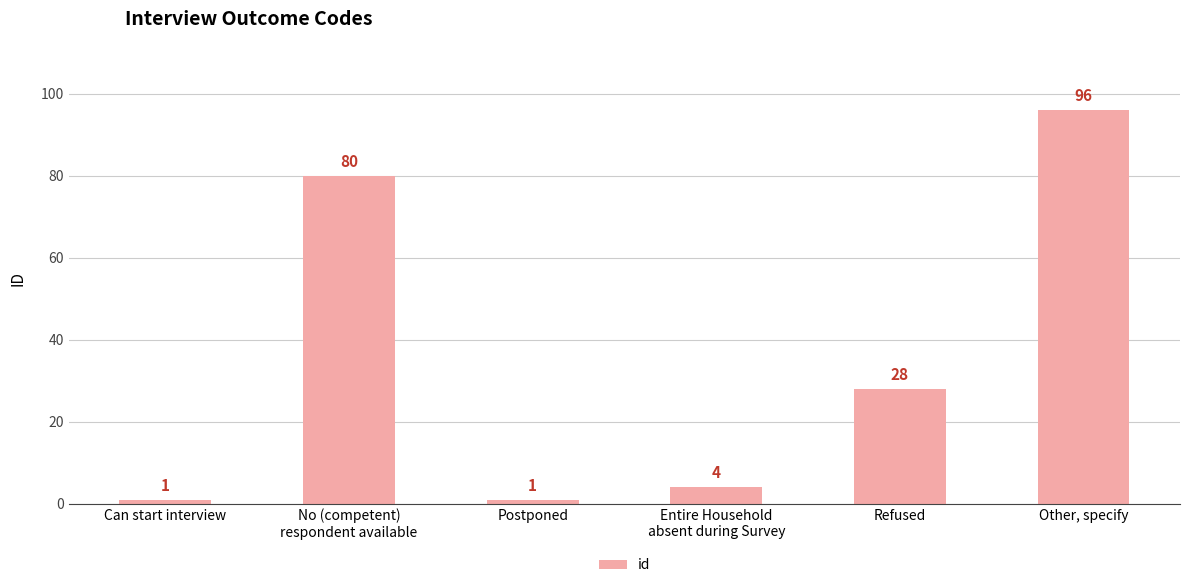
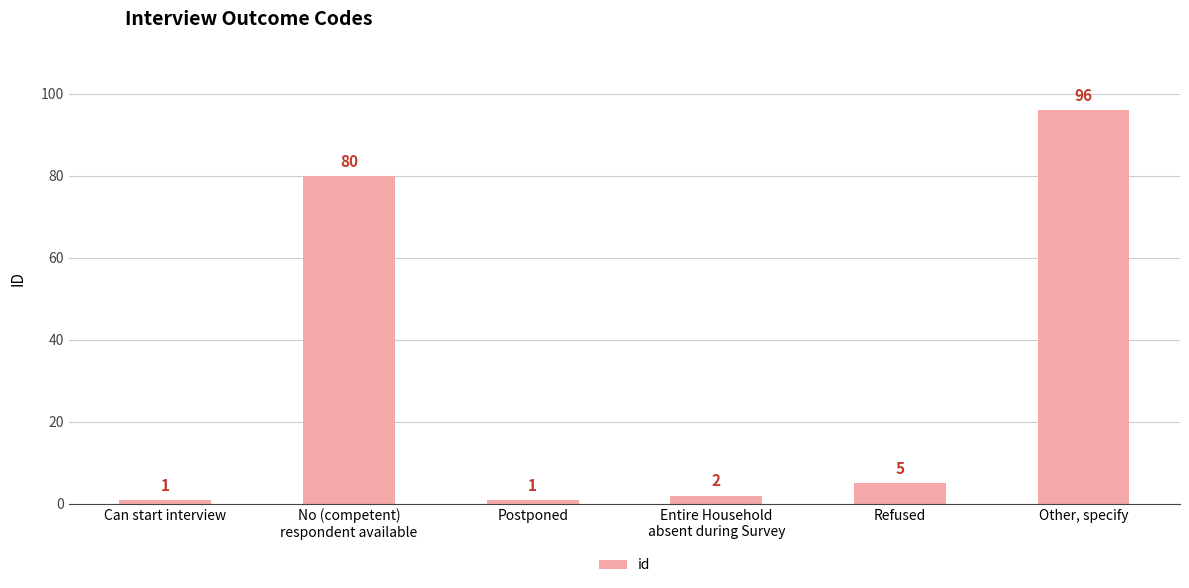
  {
    "Can start interview": 1,
    "No (competent) respondent available": 80,
    "Postponed": 1,
-   "Entire Household absent during Survey": 4,
-   "Refused": 28,
+   "Entire Household absent during Survey": 2,
+   "Refused": 5,
    "Other, specify": 96
  }
